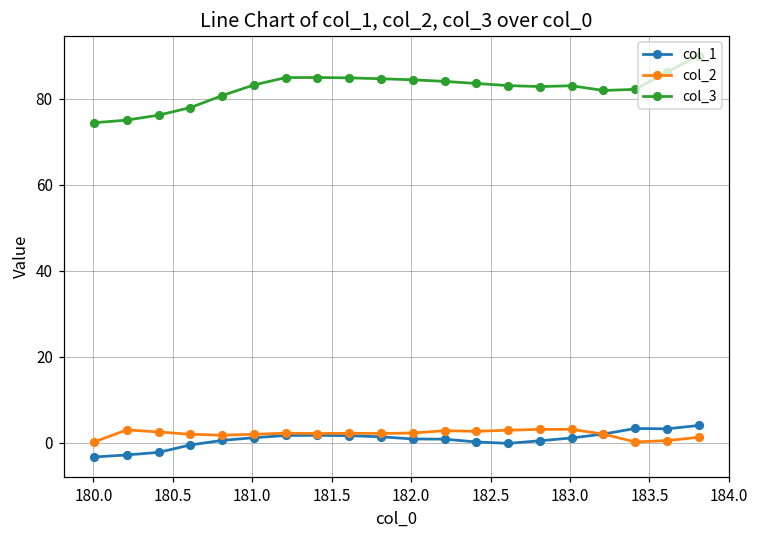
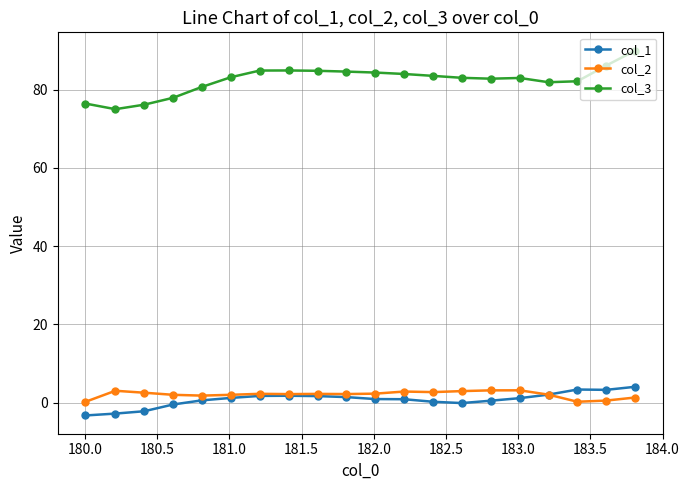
  {
    "col_1": {
      "180.0": -3
    },
    "col_2": {
      "180.0": 0
    },
    "col_3": {
-     "180.0": 74
+     "180.0": 76
    }
  }
